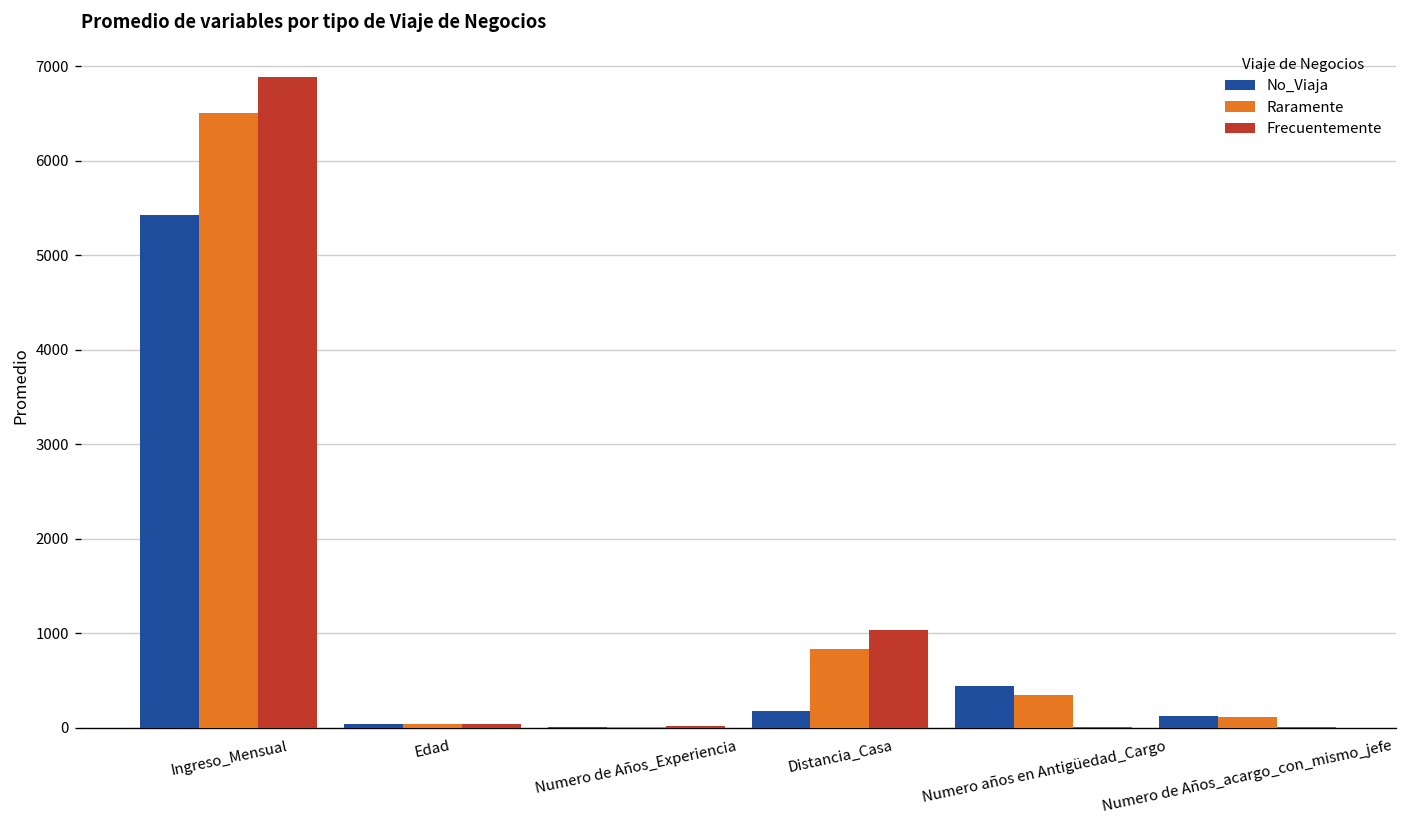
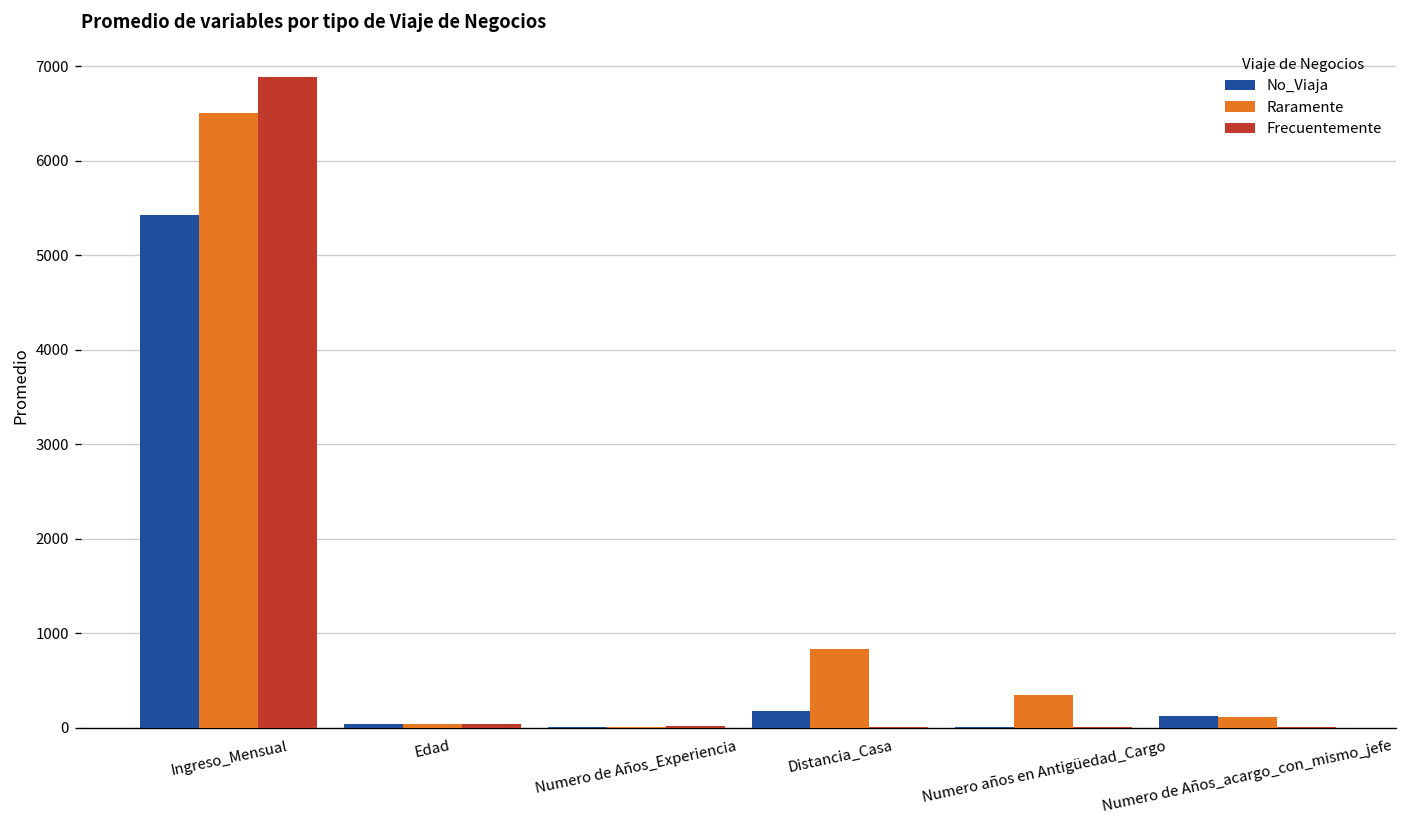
  {
    "No_Viaja": {
      "Ingreso_Mensual": 5400,
      "Edad": 0,
      "Distancia_Casa": 200,
-     "Numero años en Antigüedad_Cargo": 400,
+     "Numero años en Antigüedad_Cargo": 0,
      "Numero de Años_acargo_con_mismo_jefe": 100
    },
    "Raramente": {
      "Ingreso_Mensual": 6500,
      "Edad": 0,
      "Distancia_Casa": 800,
      "Numero años en Antigüedad_Cargo": 300,
      "Numero de Años_acargo_con_mismo_jefe": 100
    },
    "Frecuentemente": {
      "Ingreso_Mensual": 6900,
      "Edad": 0,
-     "Distancia_Casa": 1000
+     "Distancia_Casa": 0
    }
  }
